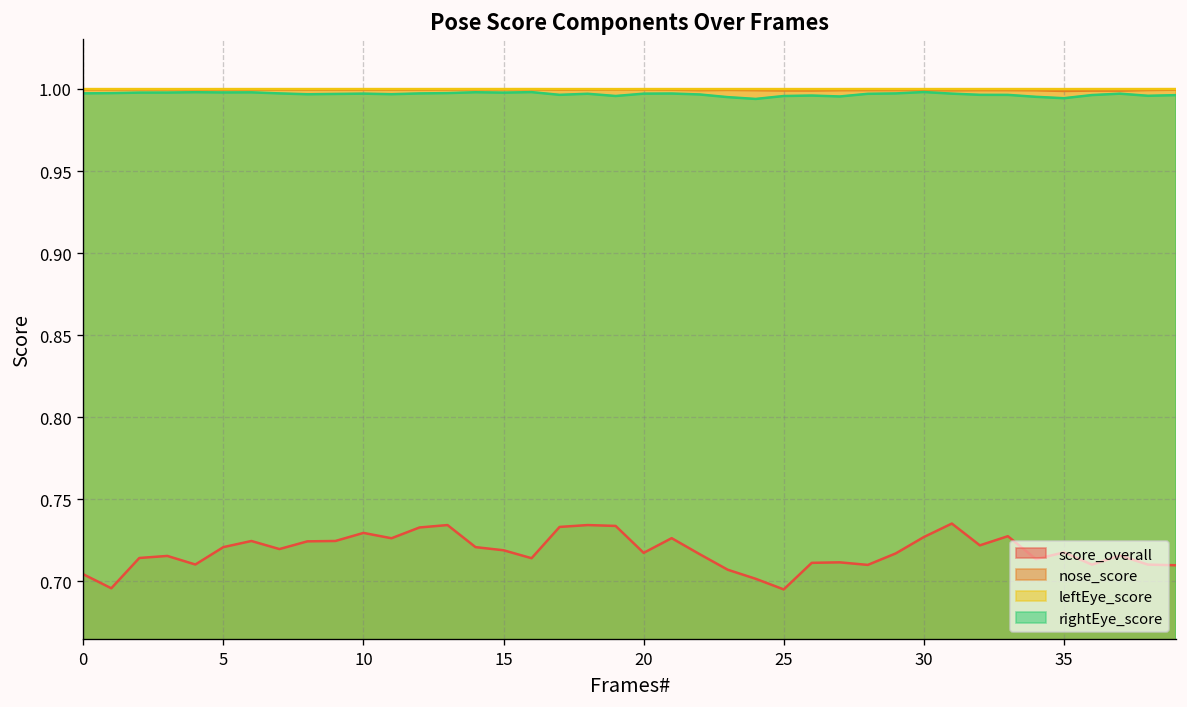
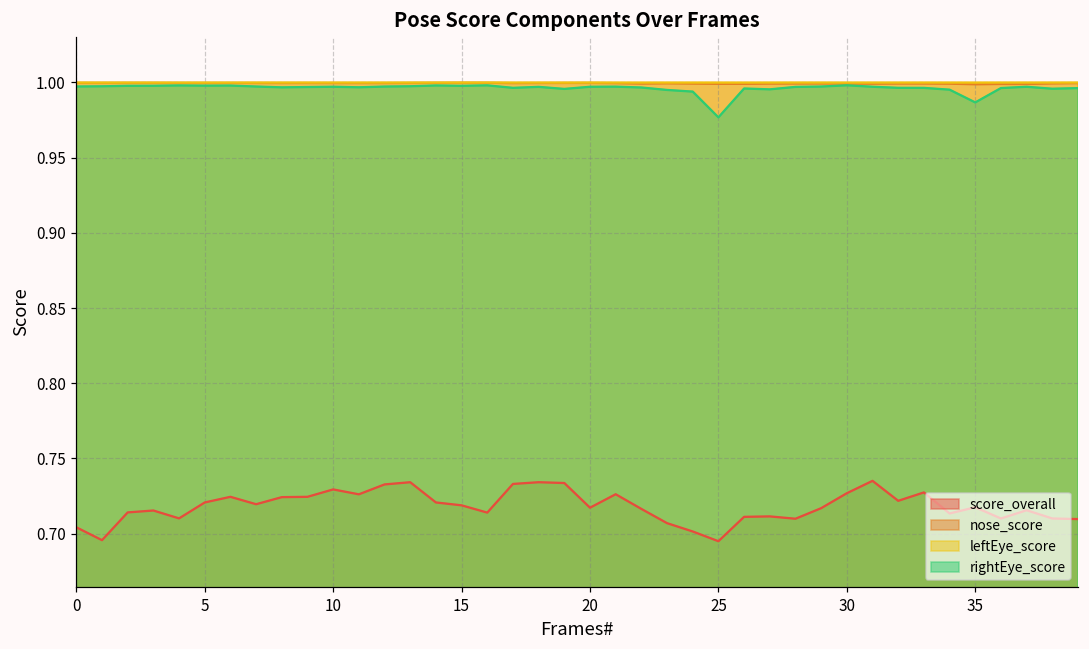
  {
    "rightEye_score": {
      "0": 0.997,
      "10": 0.997,
      "15": 0.998,
      "20": 0.997,
-     "25": 0.996,
-     "35": 0.994
+     "25": 0.977,
+     "35": 0.987
    }
  }
